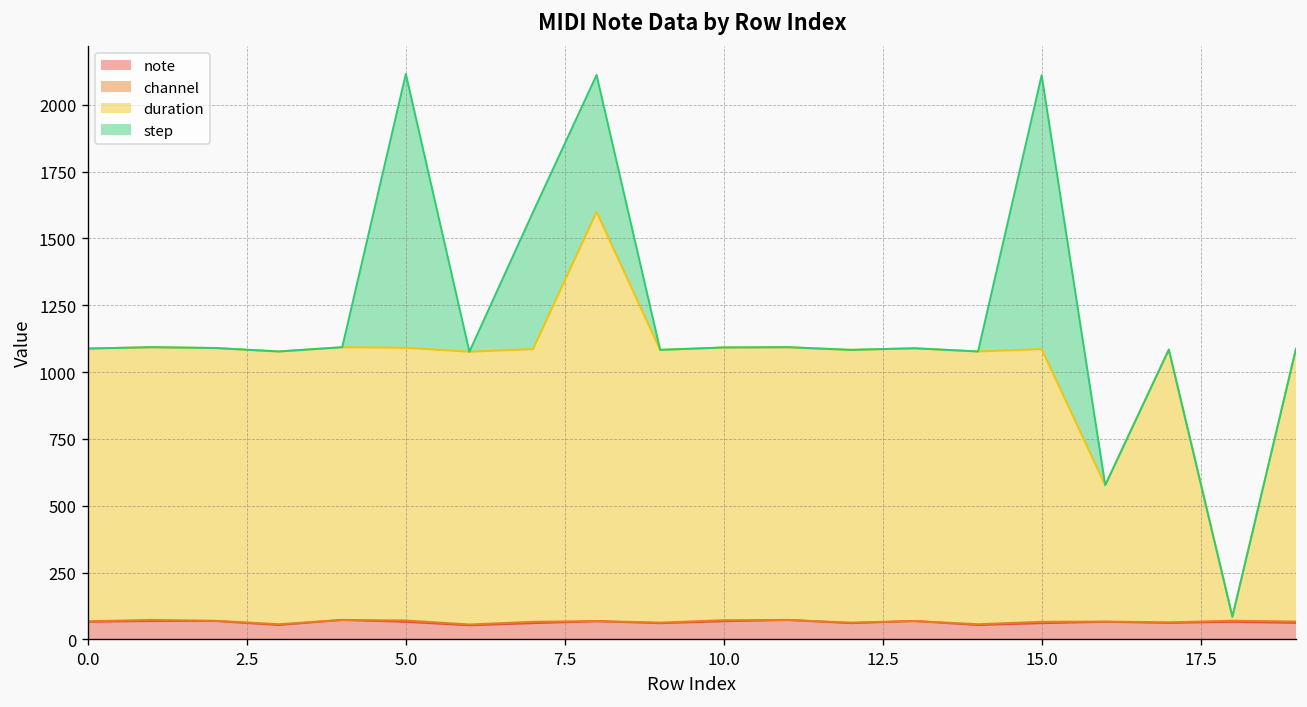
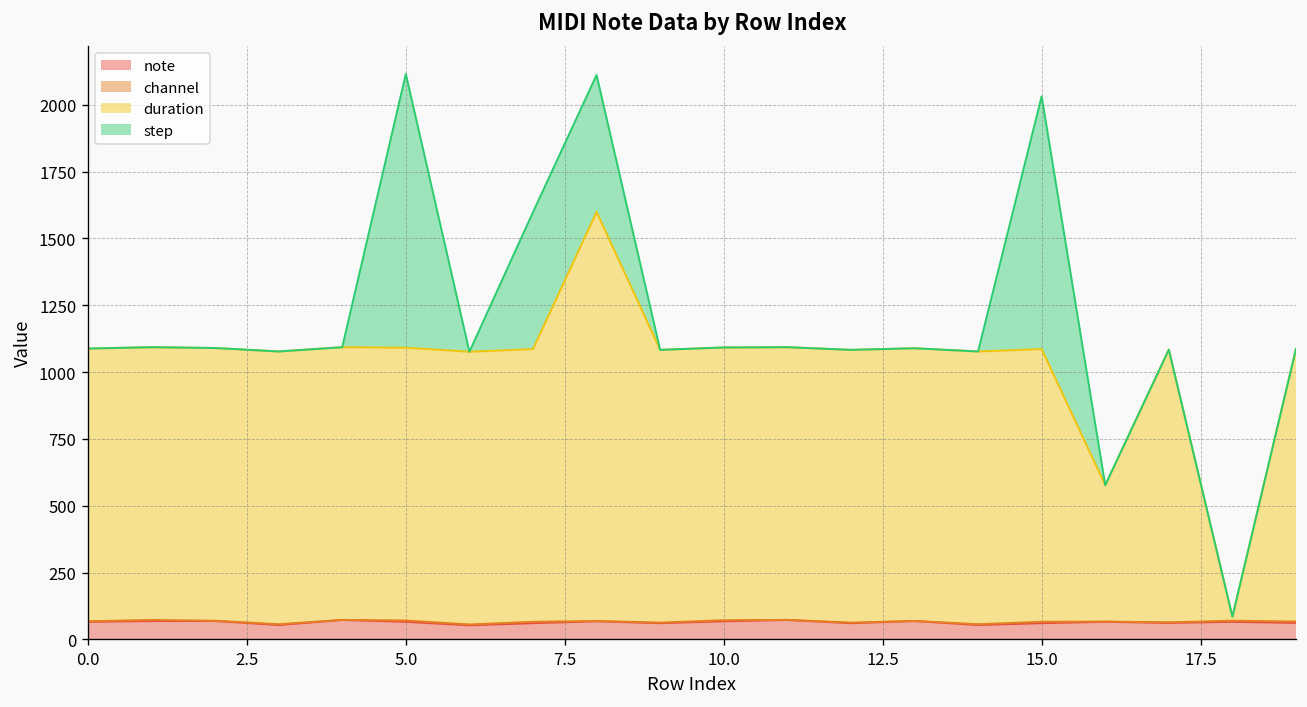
  {
    "step": {
      "5.0": 1020,
-     "15.0": 1020
+     "15.0": 950
    }
  }
